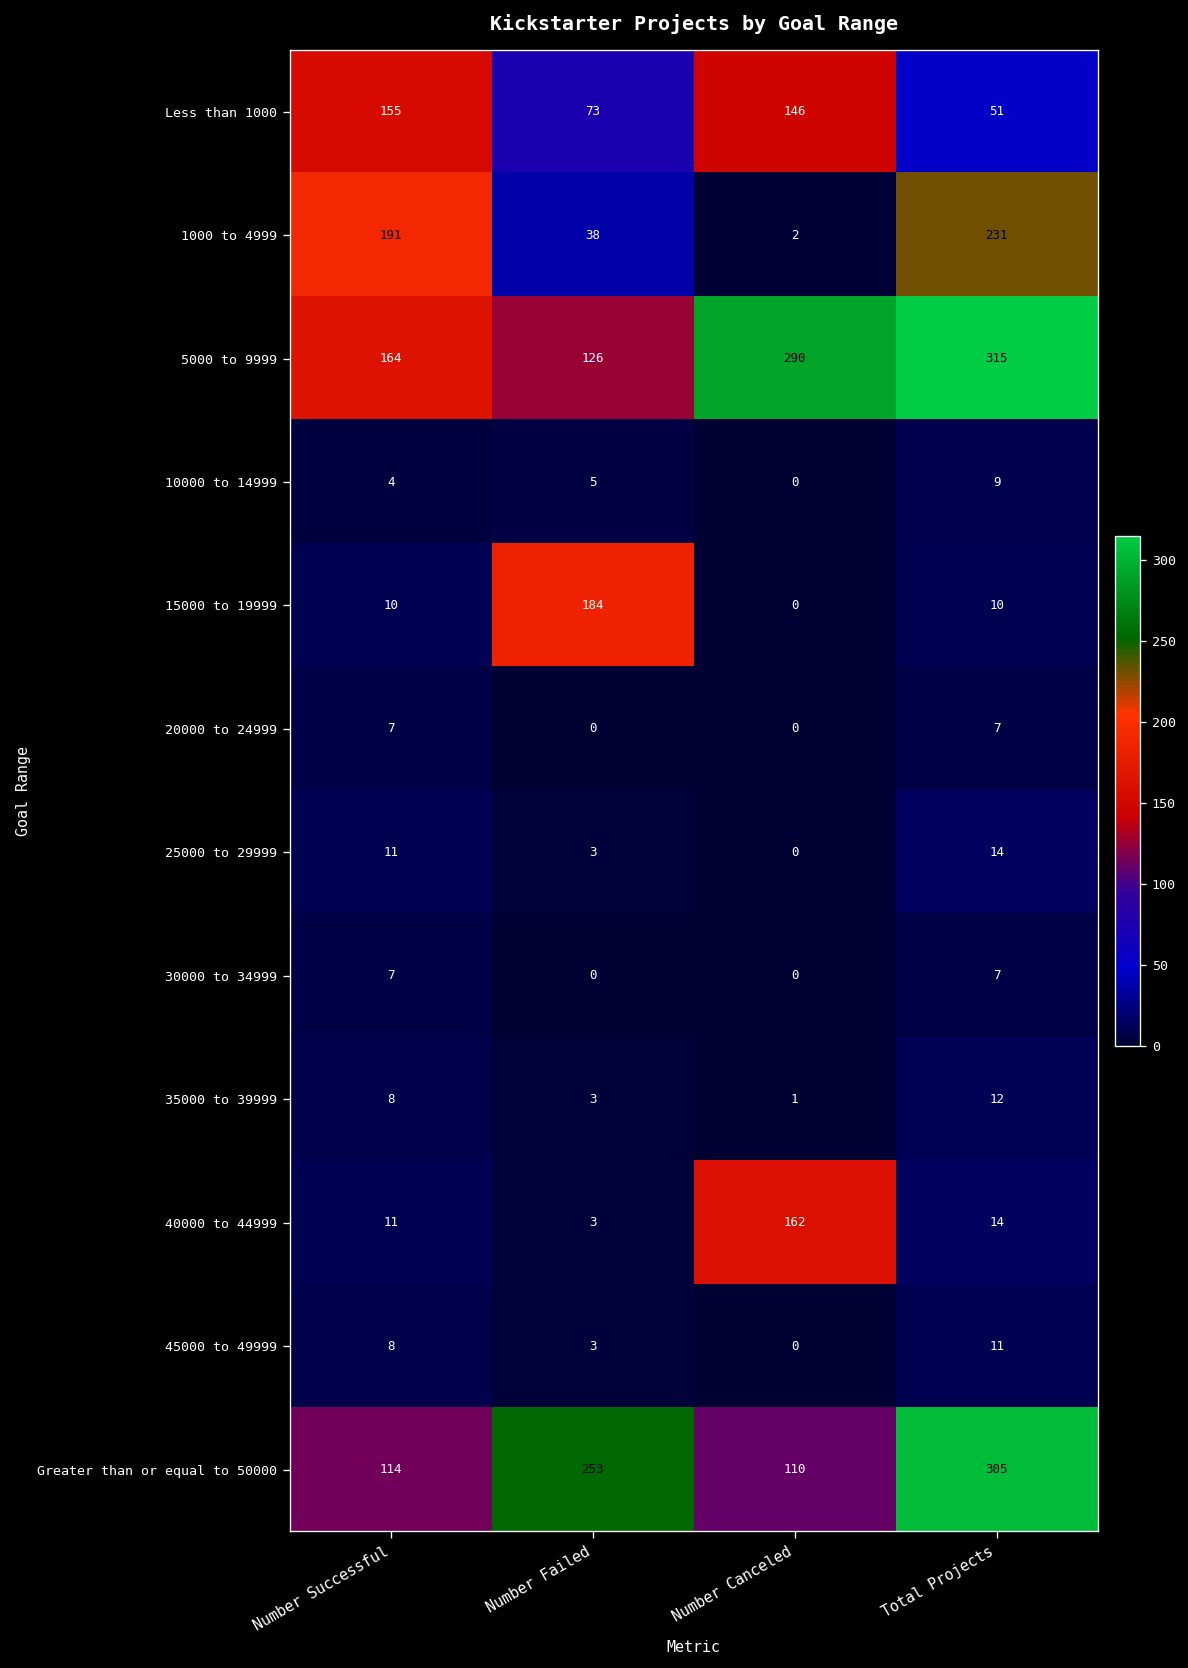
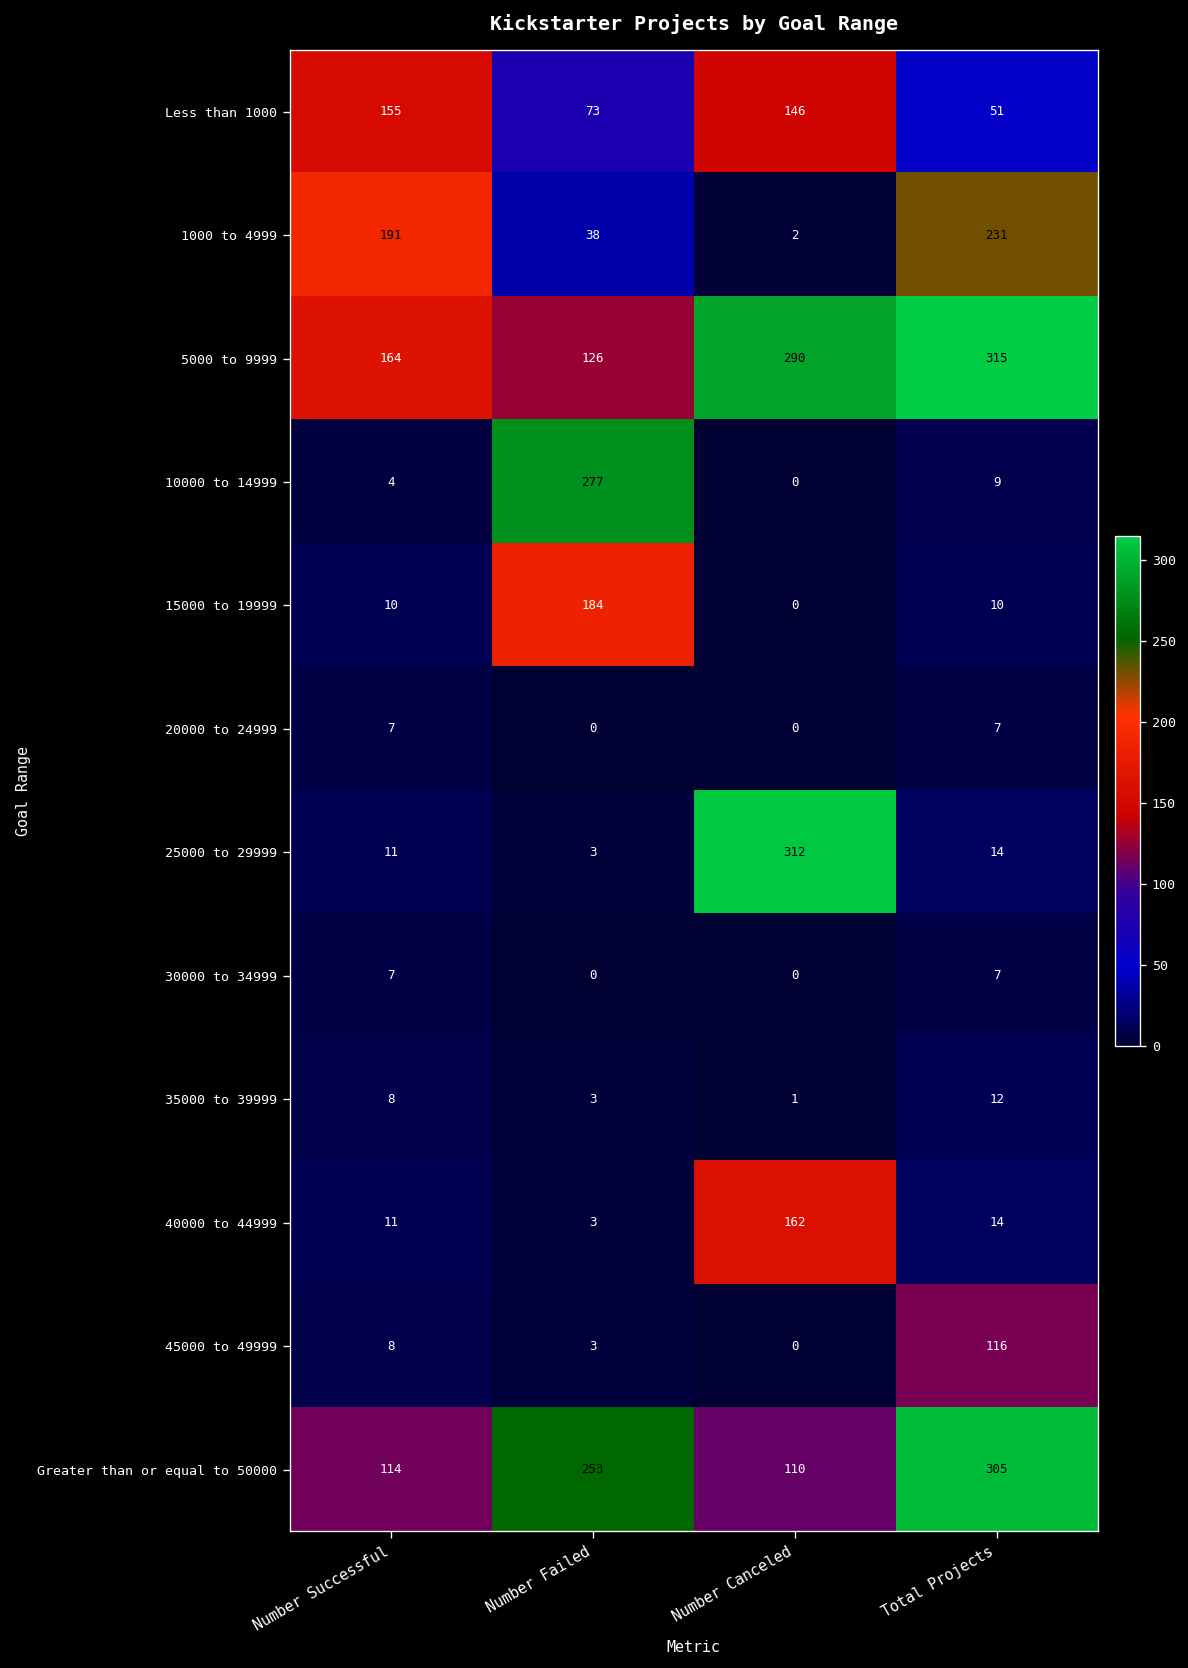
  {
    "Less than 1000": {
      "Number Successful": 155,
      "Number Failed": 73,
      "Number Canceled": 146,
      "Total Projects": 51
    },
    "1000 to 4999": {
      "Number Successful": 191,
      "Number Failed": 38,
      "Number Canceled": 2,
      "Total Projects": 231
    },
    "5000 to 9999": {
      "Number Successful": 164,
      "Number Failed": 126,
      "Number Canceled": 290,
      "Total Projects": 315
    },
    "10000 to 14999": {
      "Number Successful": 4,
-     "Number Failed": 5,
+     "Number Failed": 277,
      "Number Canceled": 0,
      "Total Projects": 9
    },
    "15000 to 19999": {
      "Number Successful": 10,
      "Number Failed": 184,
      "Number Canceled": 0,
      "Total Projects": 10
    },
    "20000 to 24999": {
      "Number Successful": 7,
      "Number Failed": 0,
      "Number Canceled": 0,
      "Total Projects": 7
    },
    "25000 to 29999": {
      "Number Successful": 11,
      "Number Failed": 3,
-     "Number Canceled": 0,
+     "Number Canceled": 312,
      "Total Projects": 14
    },
    "30000 to 34999": {
      "Number Successful": 7,
      "Number Failed": 0,
      "Number Canceled": 0,
      "Total Projects": 7
    },
    "35000 to 39999": {
      "Number Successful": 8,
      "Number Failed": 3,
      "Number Canceled": 1,
      "Total Projects": 12
    },
    "40000 to 44999": {
      "Number Successful": 11,
      "Number Failed": 3,
      "Number Canceled": 162,
      "Total Projects": 14
    },
    "45000 to 49999": {
      "Number Successful": 8,
      "Number Failed": 3,
      "Number Canceled": 0,
-     "Total Projects": 11
+     "Total Projects": 116
    },
    "Greater than or equal to 50000": {
      "Number Successful": 114,
      "Number Failed": 253,
      "Number Canceled": 110,
      "Total Projects": 305
    }
  }
